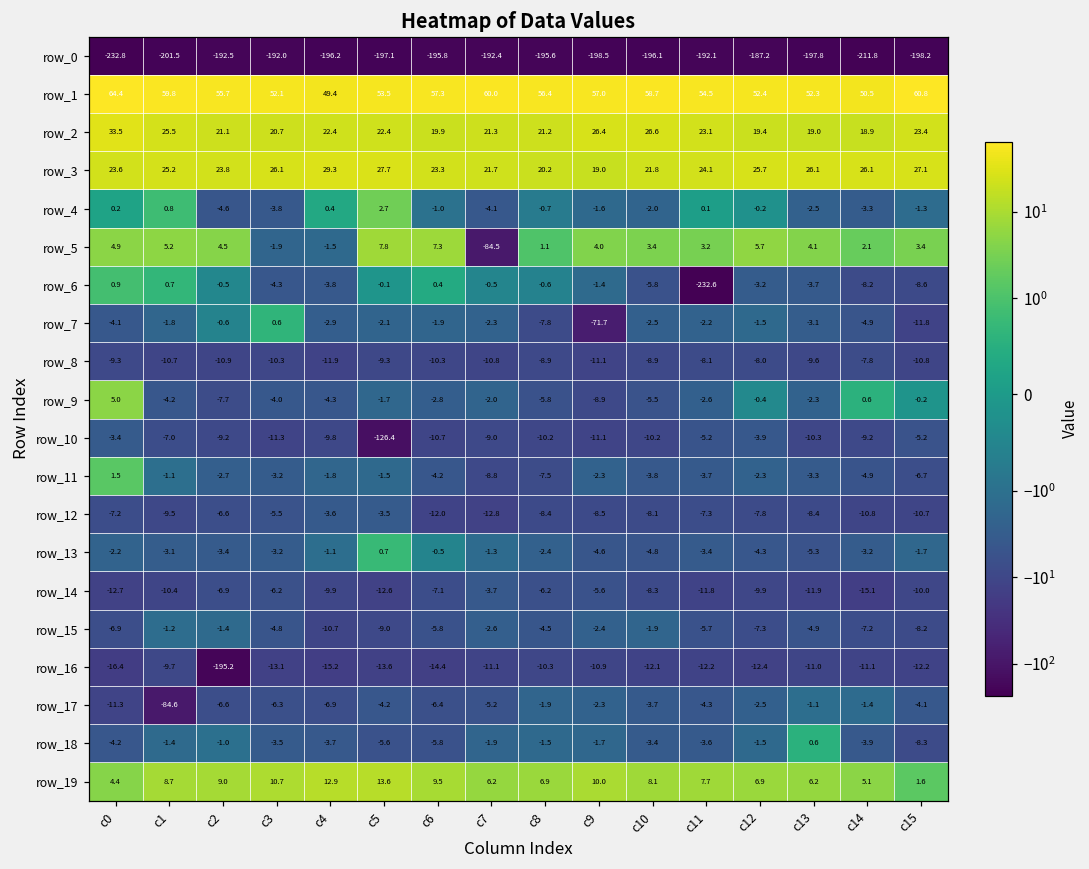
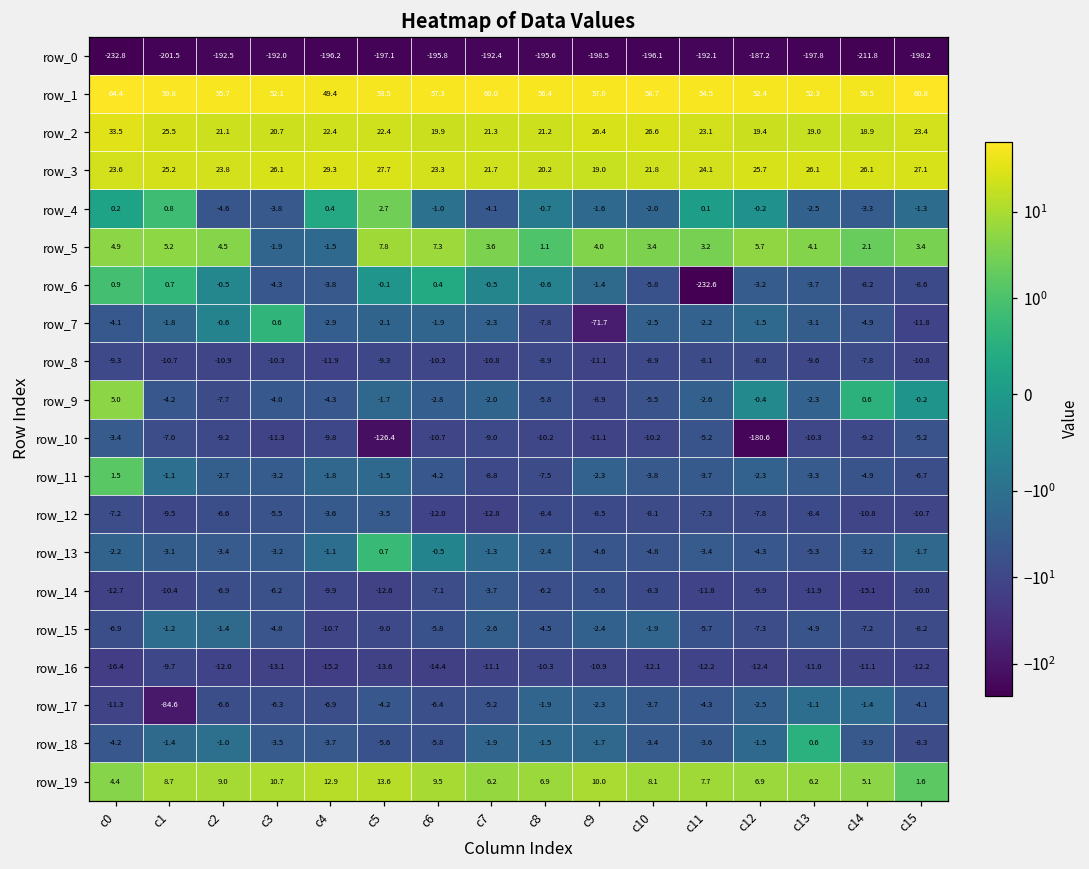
  {
    "row_5": {
      "c0": 4.9,
      "c1": 5.2,
      "c2": 4.5,
      "c3": -1.9,
      "c4": -1.5,
      "c5": 7.8,
      "c6": 7.3,
-     "c7": -84.5,
+     "c7": 3.6,
      "c8": 1.1,
      "c9": 4.0,
      "c10": 3.4,
      "c11": 3.2,
      "c12": 5.7,
      "c13": 4.1,
      "c14": 2.1,
      "c15": 3.4
    },
    "row_10": {
      "c0": -3.4,
      "c1": -7.0,
      "c2": -9.2,
      "c3": -11.3,
      "c4": -9.8,
      "c5": -126.4,
      "c6": -10.7,
      "c7": -9.0,
      "c8": -10.2,
      "c9": -11.1,
      "c10": -10.2,
      "c11": -5.2,
-     "c12": -3.9,
+     "c12": -180.6,
      "c13": -10.3,
      "c14": -9.2,
      "c15": -5.2
    },
    "row_16": {
      "c0": -16.4,
      "c1": -9.7,
-     "c2": -195.2,
+     "c2": -12.0,
      "c3": -13.1,
      "c4": -15.2,
      "c5": -13.6,
      "c6": -14.4,
      "c7": -11.1,
      "c8": -10.3,
      "c9": -10.9,
      "c10": -12.1,
      "c11": -12.2,
      "c12": -12.4,
      "c13": -11.0,
      "c14": -11.1,
      "c15": -12.2
    }
  }
